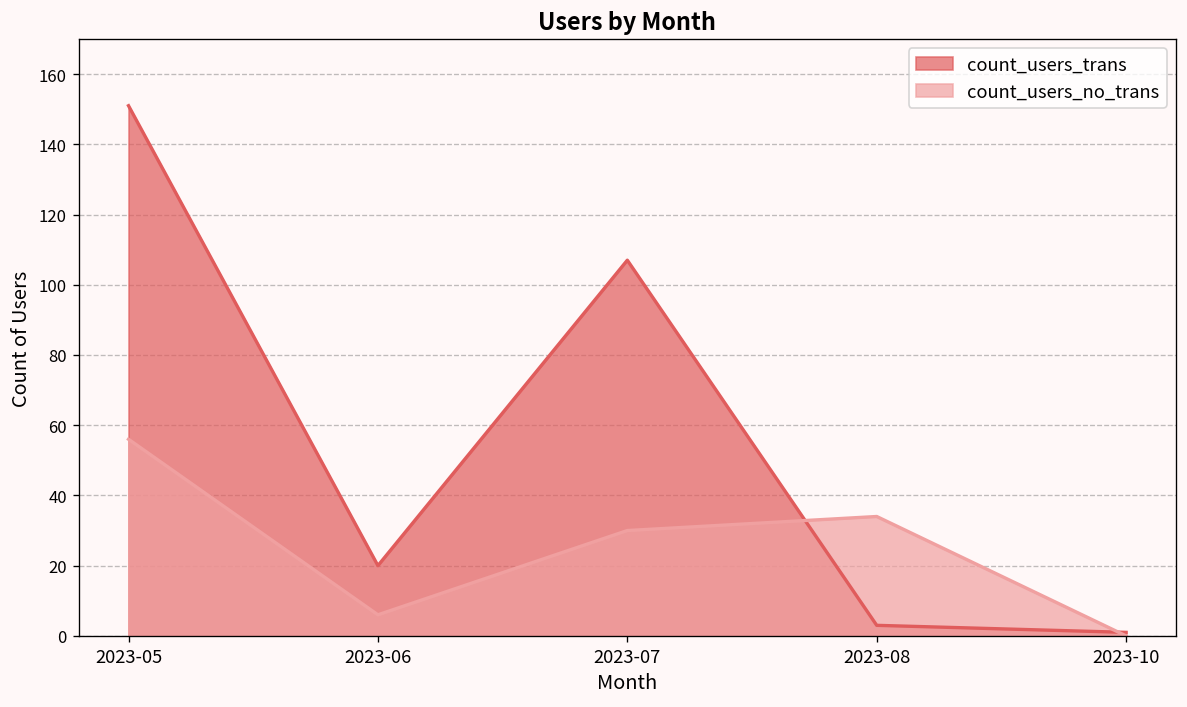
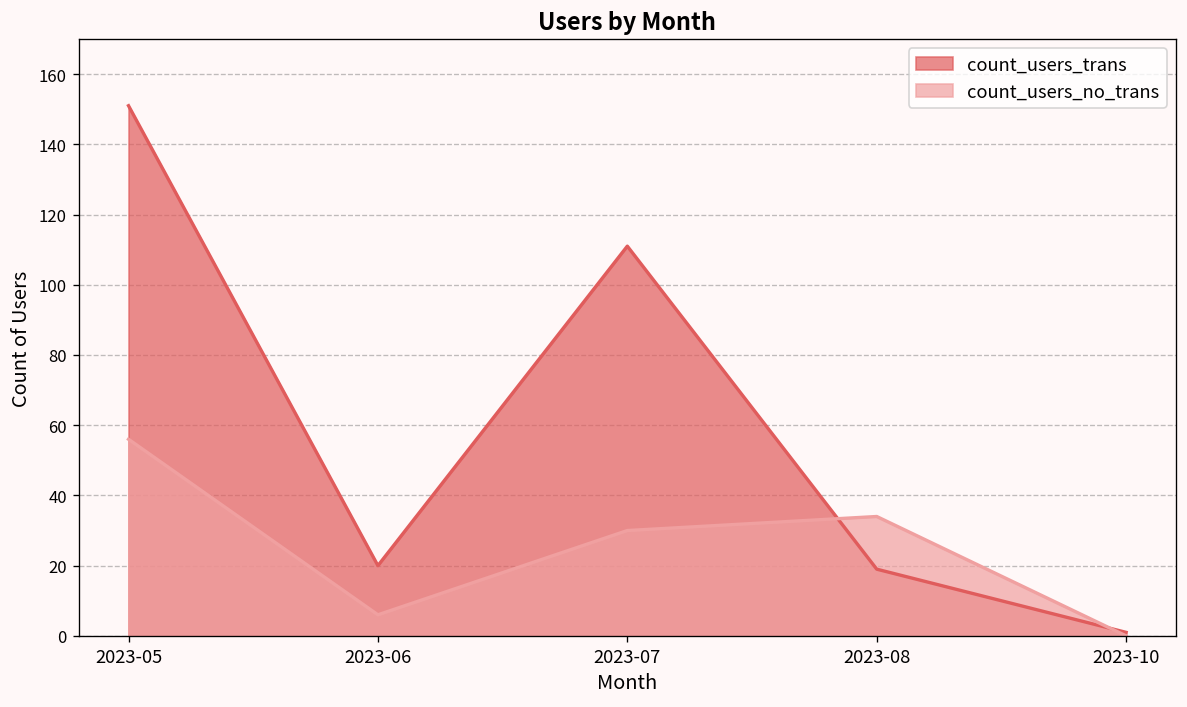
  {
    "count_users_trans": {
      "2023-05": 151,
      "2023-06": 20,
-     "2023-07": 107,
-     "2023-08": 3,
+     "2023-07": 111,
+     "2023-08": 19,
      "2023-10": 1
    },
    "count_users_no_trans": {
      "2023-05": 56,
      "2023-06": 6,
      "2023-07": 30,
      "2023-08": 34,
      "2023-10": 0
    }
  }
